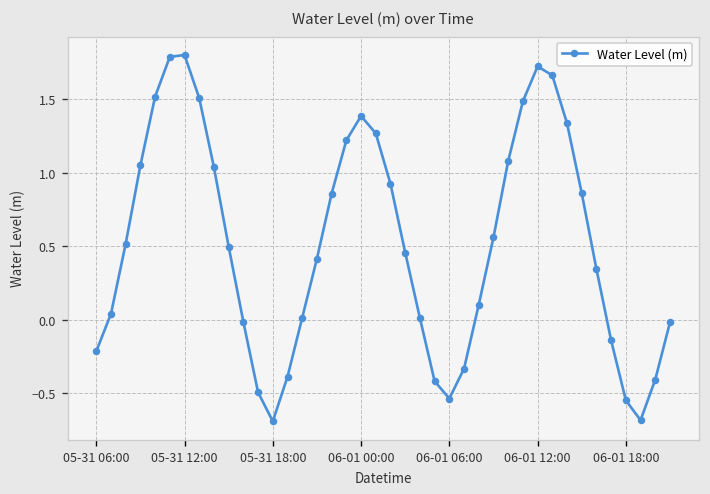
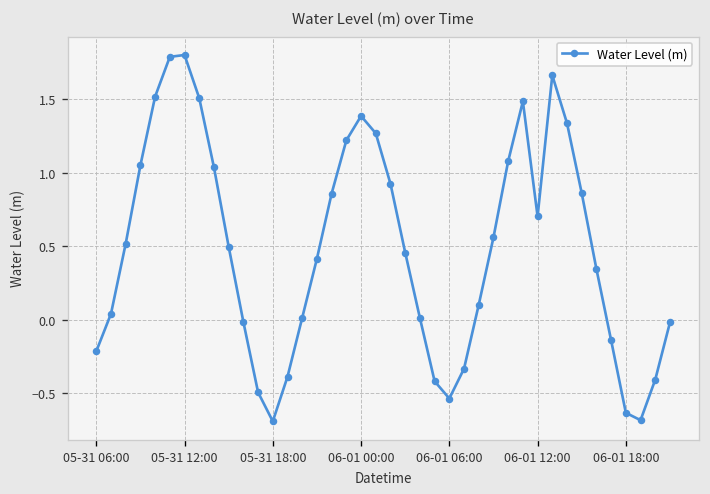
  {
    "05-31 06:00": -0.21,
    "05-31 12:00": 1.80,
    "05-31 18:00": -0.69,
    "06-01 00:00": 1.39,
    "06-01 06:00": -0.53,
-   "06-01 12:00": 1.72,
-   "06-01 18:00": -0.55
+   "06-01 12:00": 0.70,
+   "06-01 18:00": -0.63
  }
